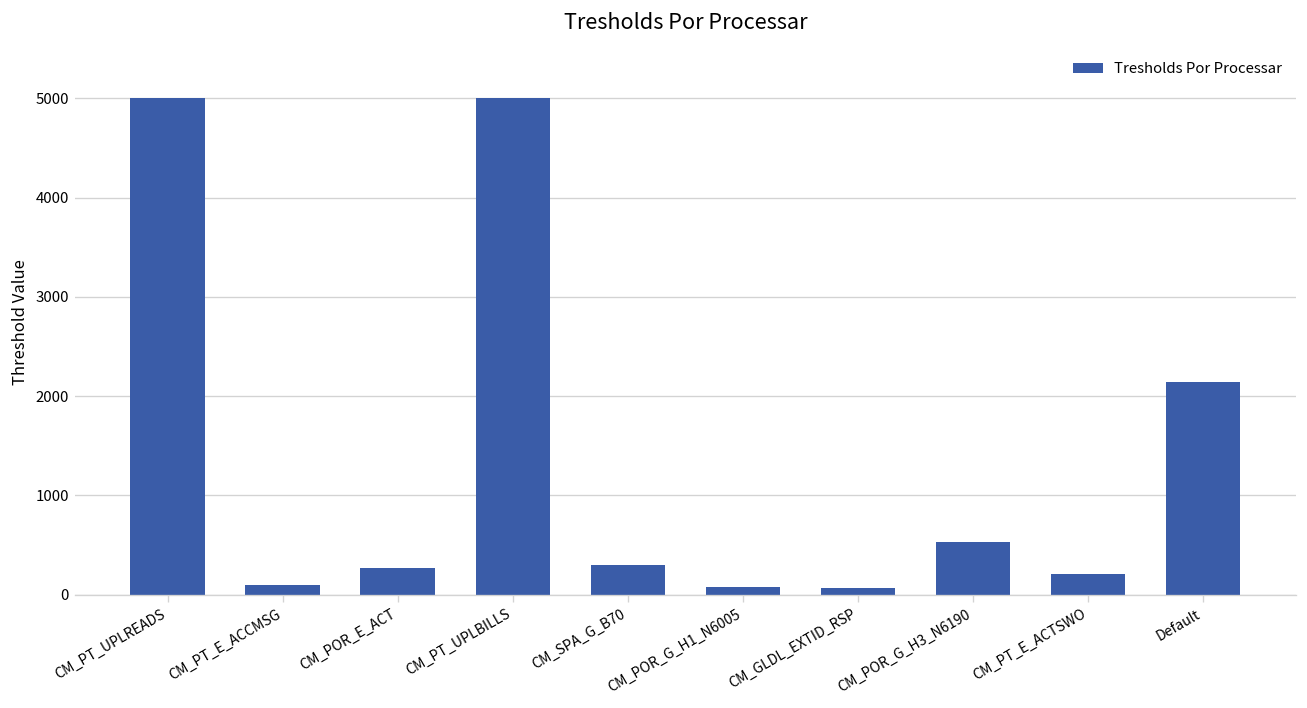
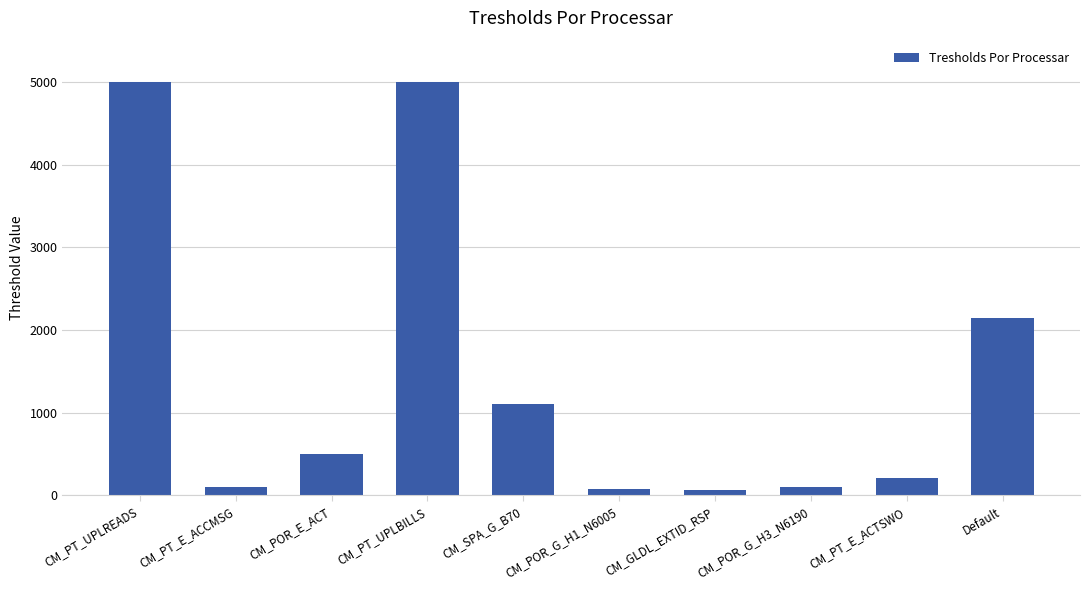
  {
    "CM_PT_UPLREADS": 5000,
    "CM_PT_E_ACCMSG": 100,
-   "CM_POR_E_ACT": 300,
+   "CM_POR_E_ACT": 500,
    "CM_PT_UPLBILLS": 5000,
-   "CM_SPA_G_B70": 300,
+   "CM_SPA_G_B70": 1100,
    "CM_POR_G_H1_N6005": 100,
    "CM_GLDL_EXTID_RSP": 100,
-   "CM_POR_G_H3_N6190": 500,
+   "CM_POR_G_H3_N6190": 100,
    "CM_PT_E_ACTSWO": 200,
    "Default": 2100
  }
